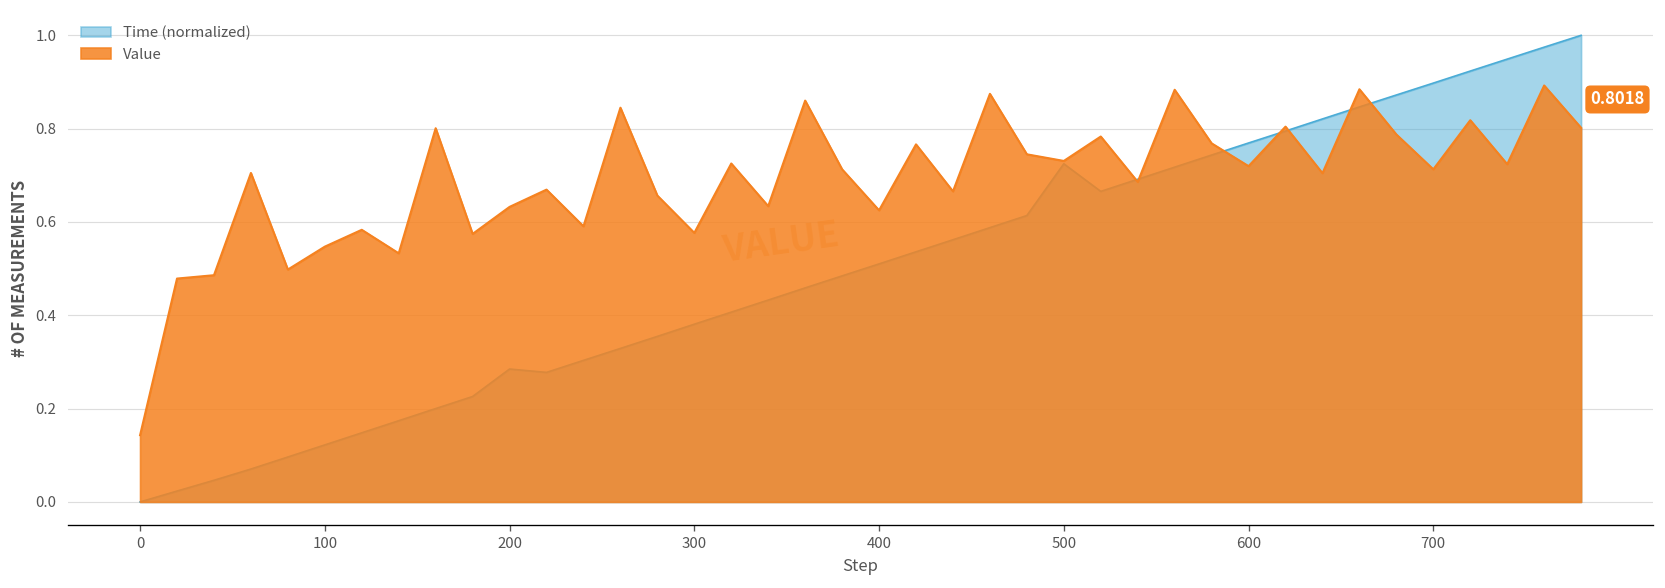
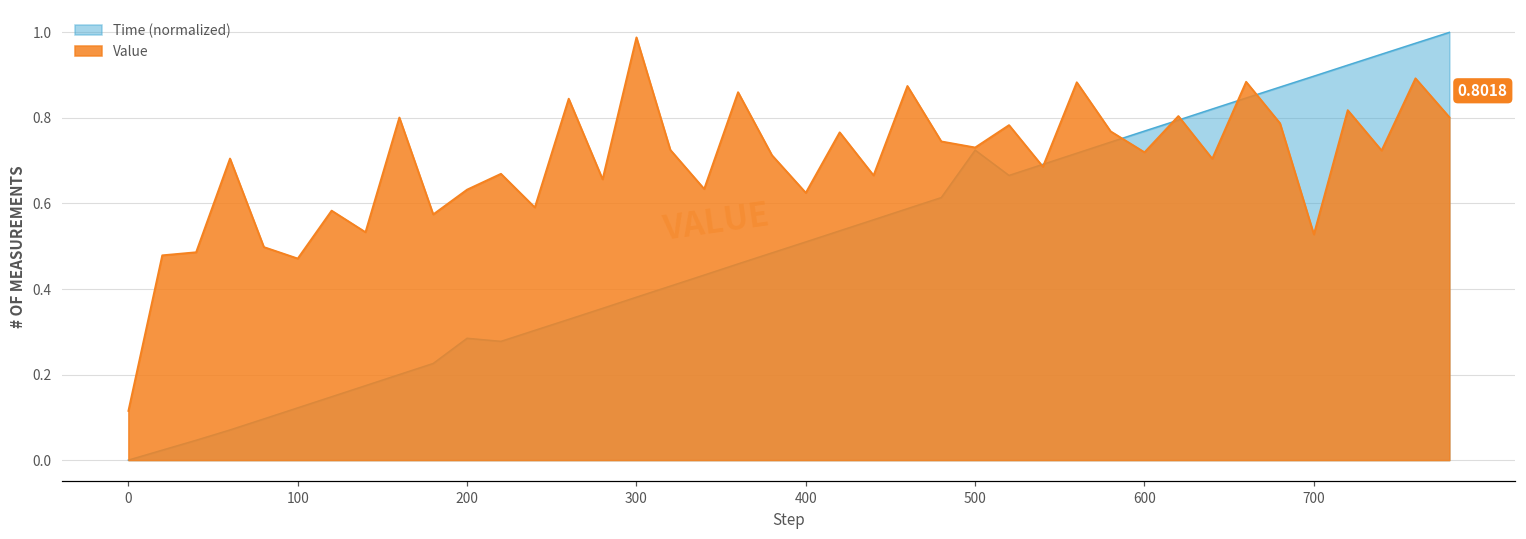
  {
    "Time (normalized)": {
      "0": 0.00,
      "100": 0.12,
      "200": 0.28,
      "300": 0.38,
      "400": 0.51,
      "600": 0.77,
      "700": 0.90
    },
    "Value": {
-     "0": 0.14,
-     "100": 0.55,
+     "0": 0.12,
+     "100": 0.47,
      "200": 0.63,
-     "300": 0.58,
+     "300": 0.99,
      "400": 0.63,
      "600": 0.72,
-     "700": 0.71
+     "700": 0.53
    }
  }
